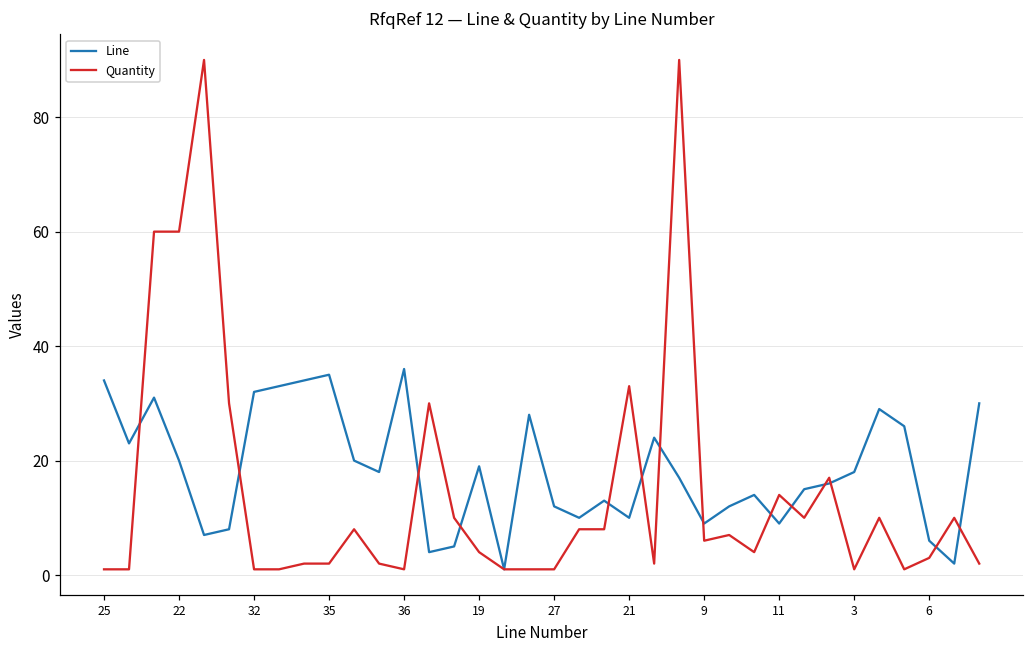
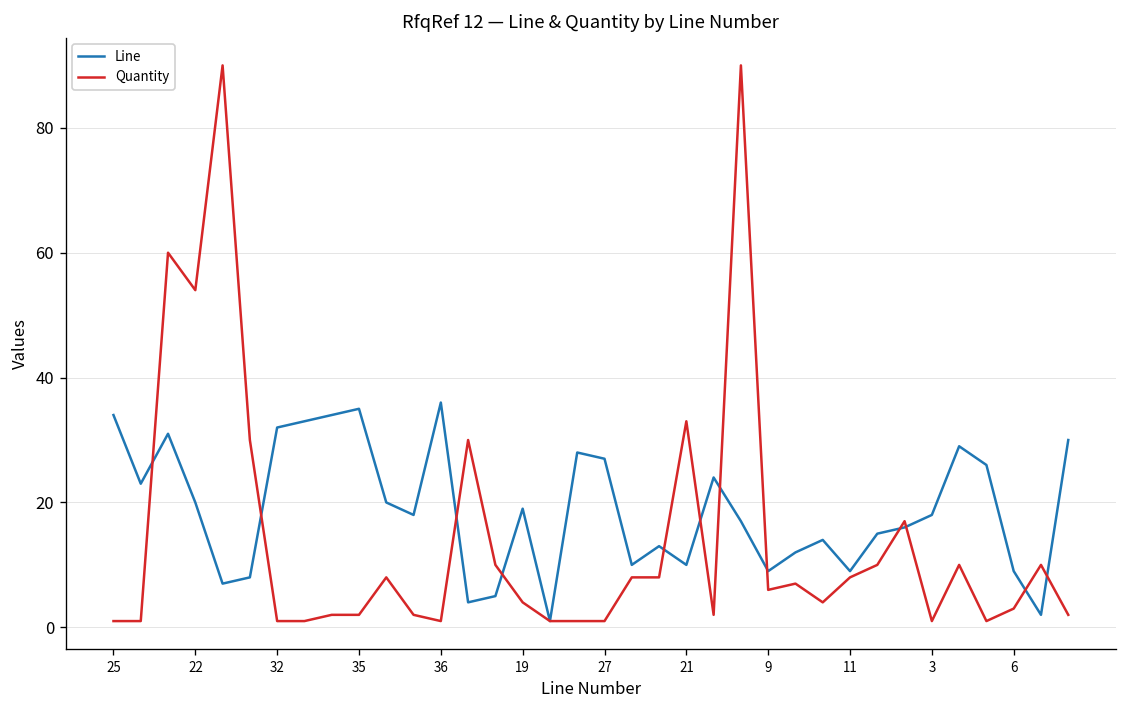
  {
    "Line": {
      "25": 34,
      "22": 20,
      "32": 32,
      "35": 35,
      "36": 36,
      "19": 19,
-     "27": 12,
+     "27": 27,
      "21": 10,
      "9": 9,
      "11": 9,
      "3": 18,
-     "6": 6
+     "6": 9
    },
    "Quantity": {
      "25": 1,
-     "22": 60,
+     "22": 54,
      "32": 1,
      "35": 2,
      "36": 1,
      "19": 4,
      "27": 1,
      "21": 33,
      "9": 6,
-     "11": 14,
+     "11": 8,
      "3": 1,
      "6": 3
    }
  }
